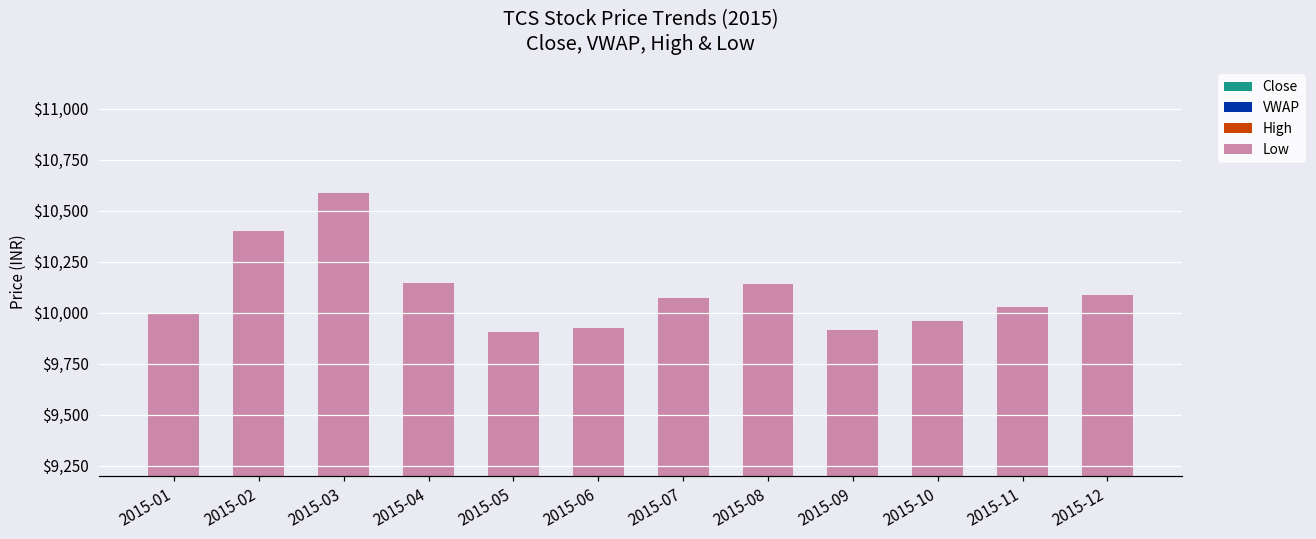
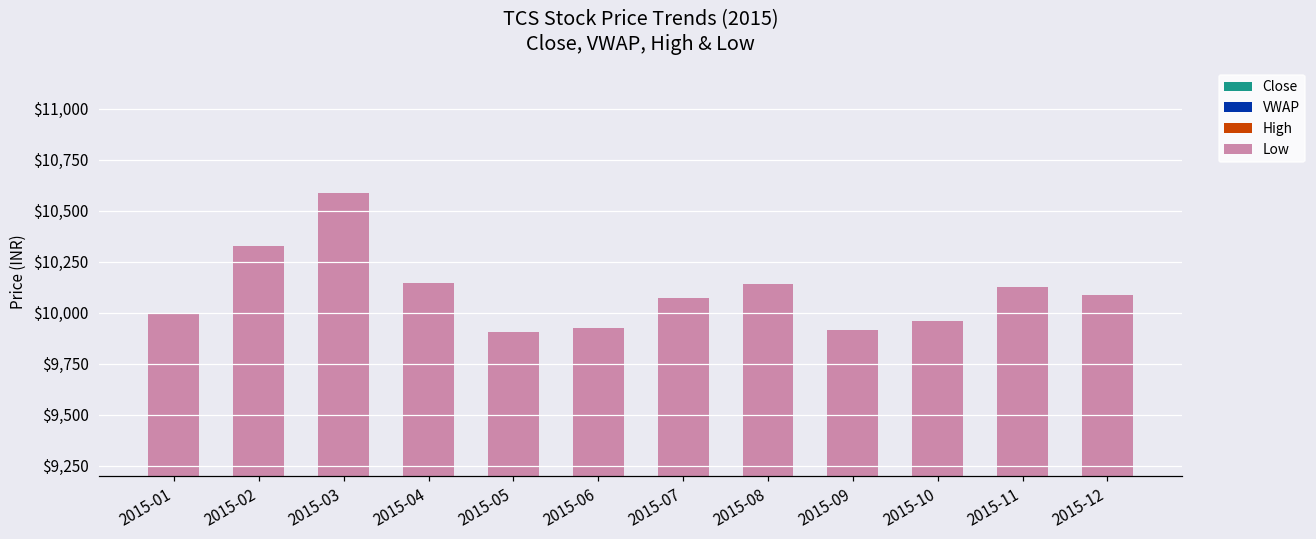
  {
    "Low": {
      "2015-01": "$2,410",
-     "2015-02": "$2,510",
+     "2015-02": "$2,430",
      "2015-03": "$2,460",
      "2015-04": "$2,440",
      "2015-05": "$2,410",
      "2015-06": "$2,370",
      "2015-07": "$2,500",
      "2015-08": "$2,480",
      "2015-09": "$2,420",
      "2015-10": "$2,460",
-     "2015-11": "$2,380",
+     "2015-11": "$2,480",
      "2015-12": "$2,470"
    }
  }
